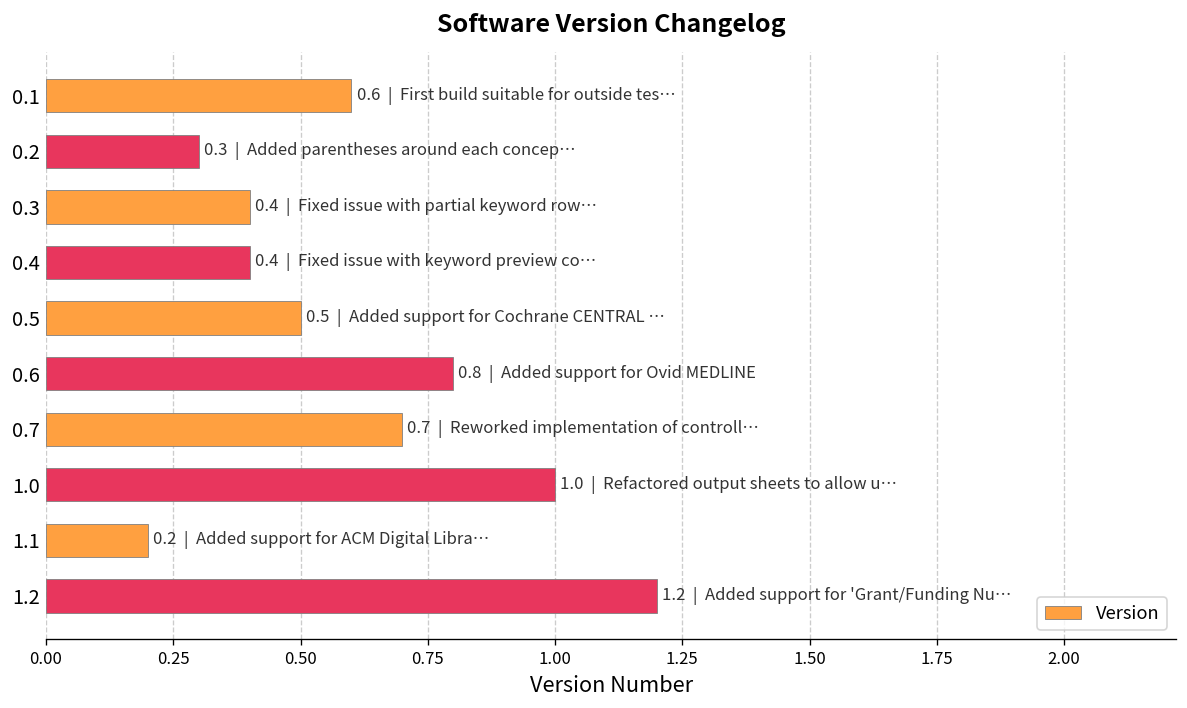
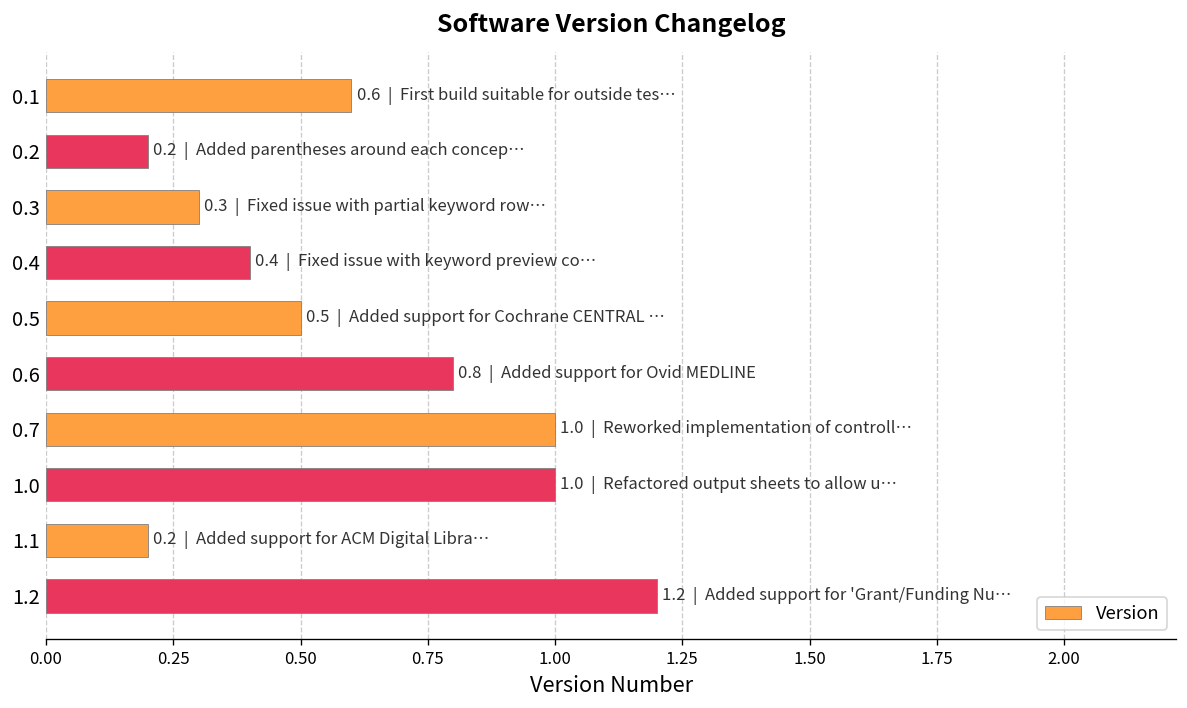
  {
    "0.1": 0.6,
-   "0.2": 0.3,
-   "0.3": 0.4,
+   "0.2": 0.2,
+   "0.3": 0.3,
    "0.4": 0.4,
    "0.5": 0.5,
    "0.6": 0.8,
-   "0.7": 0.7,
+   "0.7": 1.0,
    "1.0": 1.0,
    "1.1": 0.2,
    "1.2": 1.2
  }
